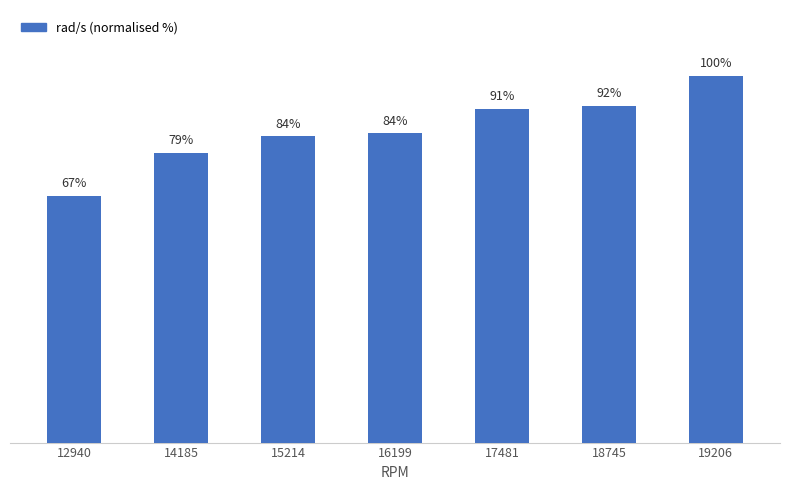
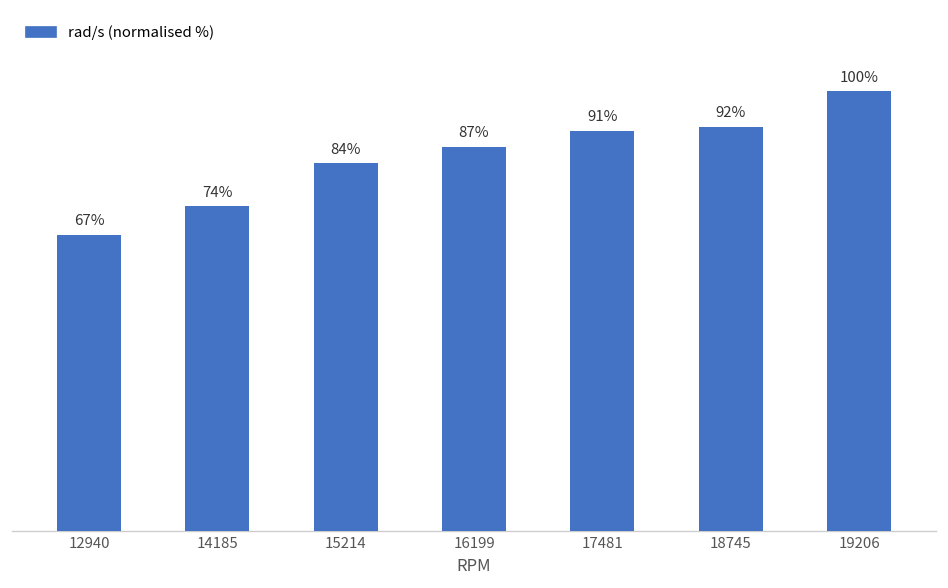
  {
    "12940": "67%",
-   "14185": "79%",
+   "14185": "74%",
    "15214": "84%",
-   "16199": "84%",
+   "16199": "87%",
    "17481": "91%",
    "18745": "92%",
    "19206": "100%"
  }
